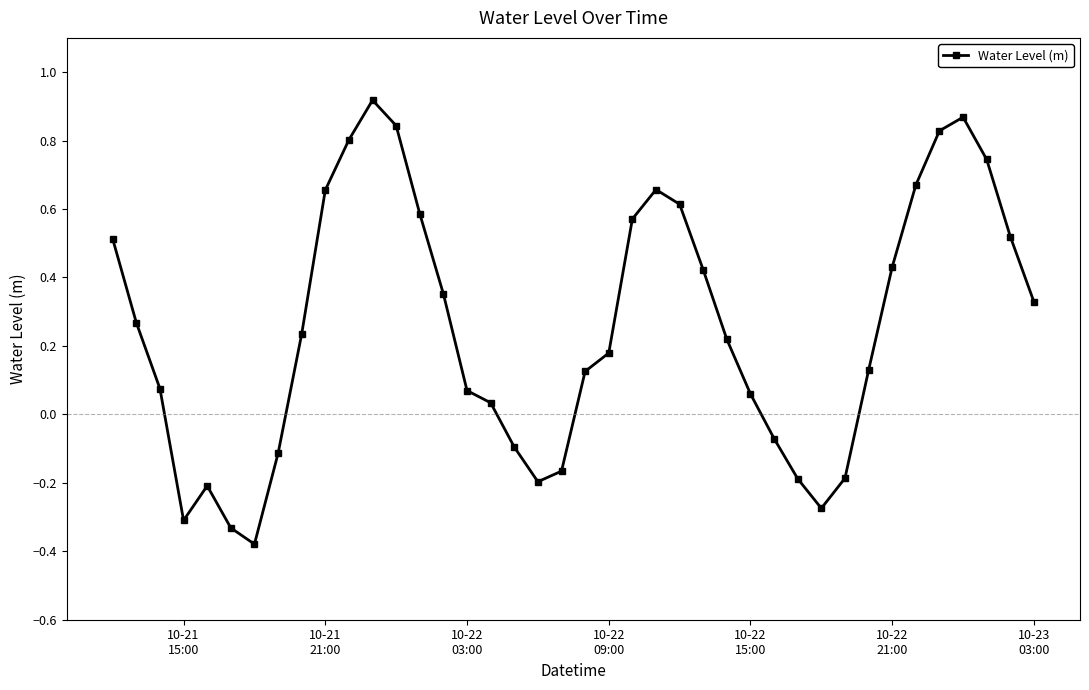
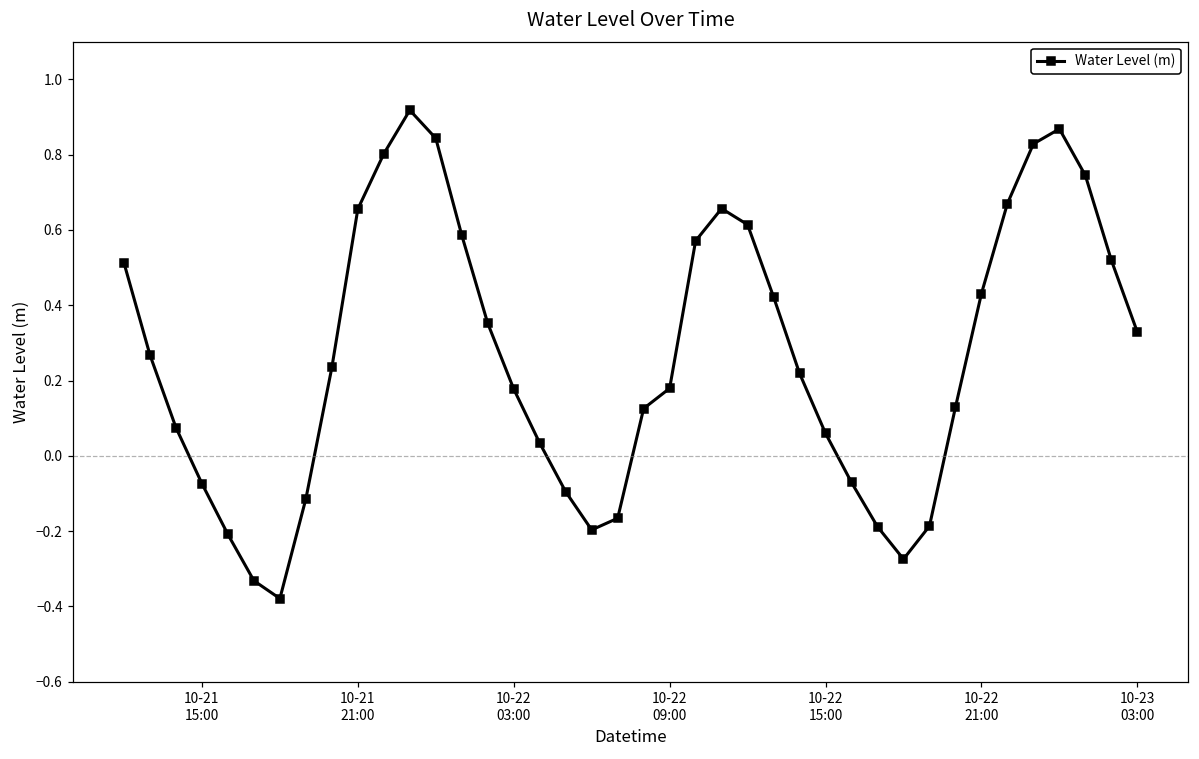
  {
-   "10-21 15:00": -0.31,
+   "10-21 15:00": -0.07,
    "10-21 21:00": 0.66,
-   "10-22 03:00": 0.07,
+   "10-22 03:00": 0.18,
    "10-22 09:00": 0.18,
    "10-22 15:00": 0.06,
    "10-22 21:00": 0.43,
    "10-23 03:00": 0.33
  }
